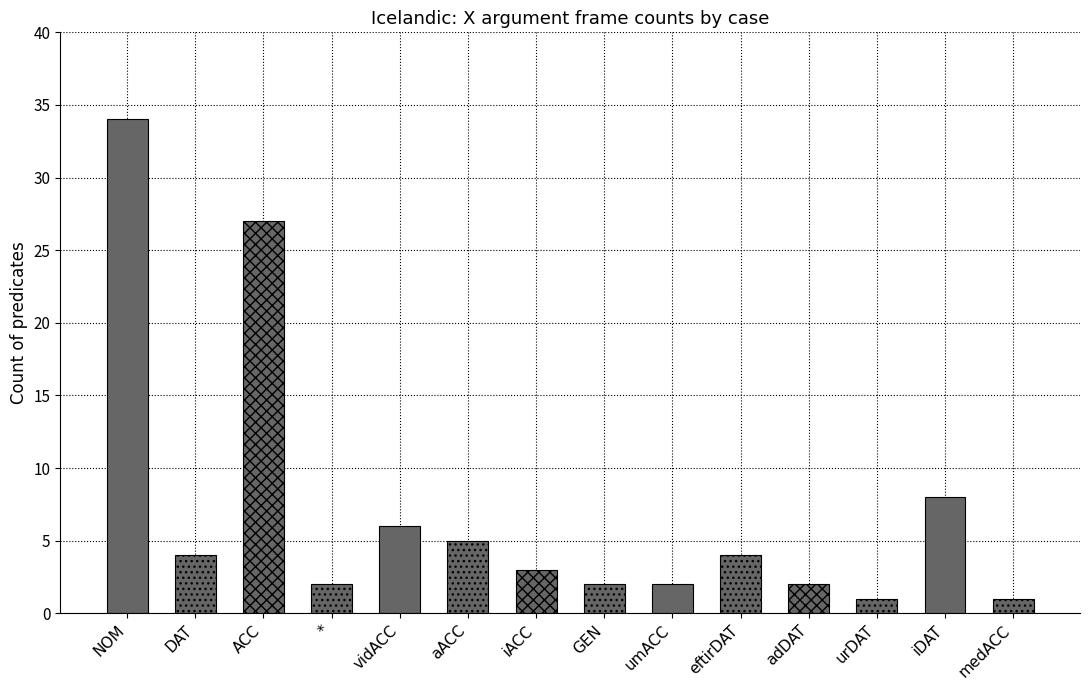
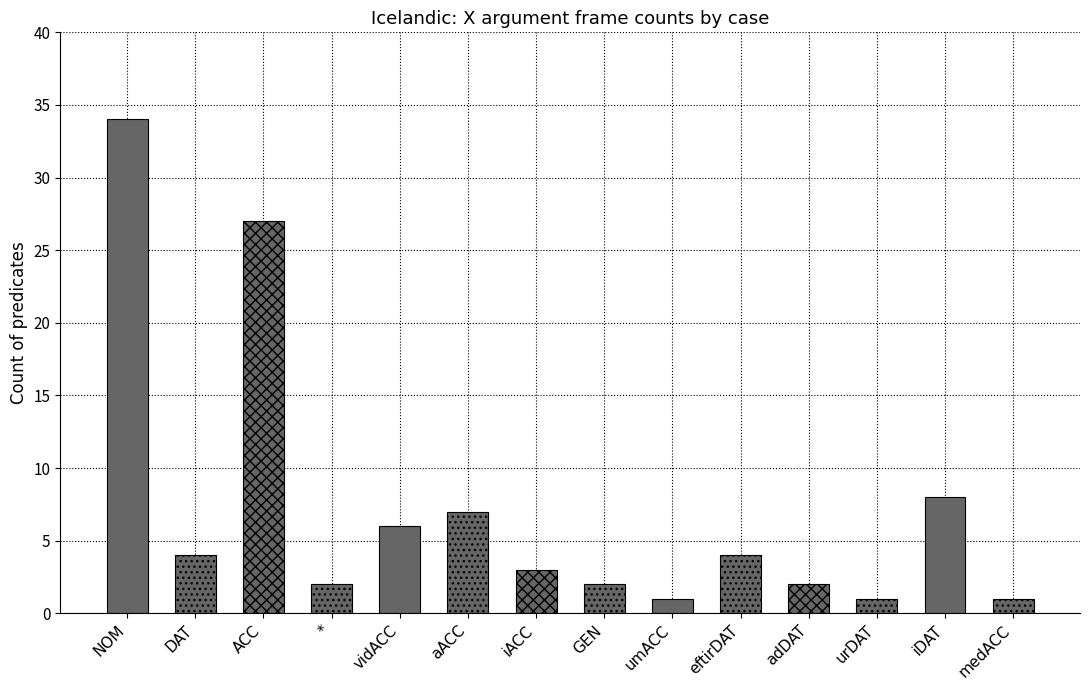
  {
    "NOM": 34,
    "DAT": 4,
    "ACC": 27,
    "*": 2,
    "vidACC": 6,
-   "aACC": 5,
+   "aACC": 7,
    "iACC": 3,
    "GEN": 2,
-   "umACC": 2,
+   "umACC": 1,
    "eftirDAT": 4,
    "adDAT": 2,
    "urDAT": 1,
    "iDAT": 8,
    "medACC": 1
  }
